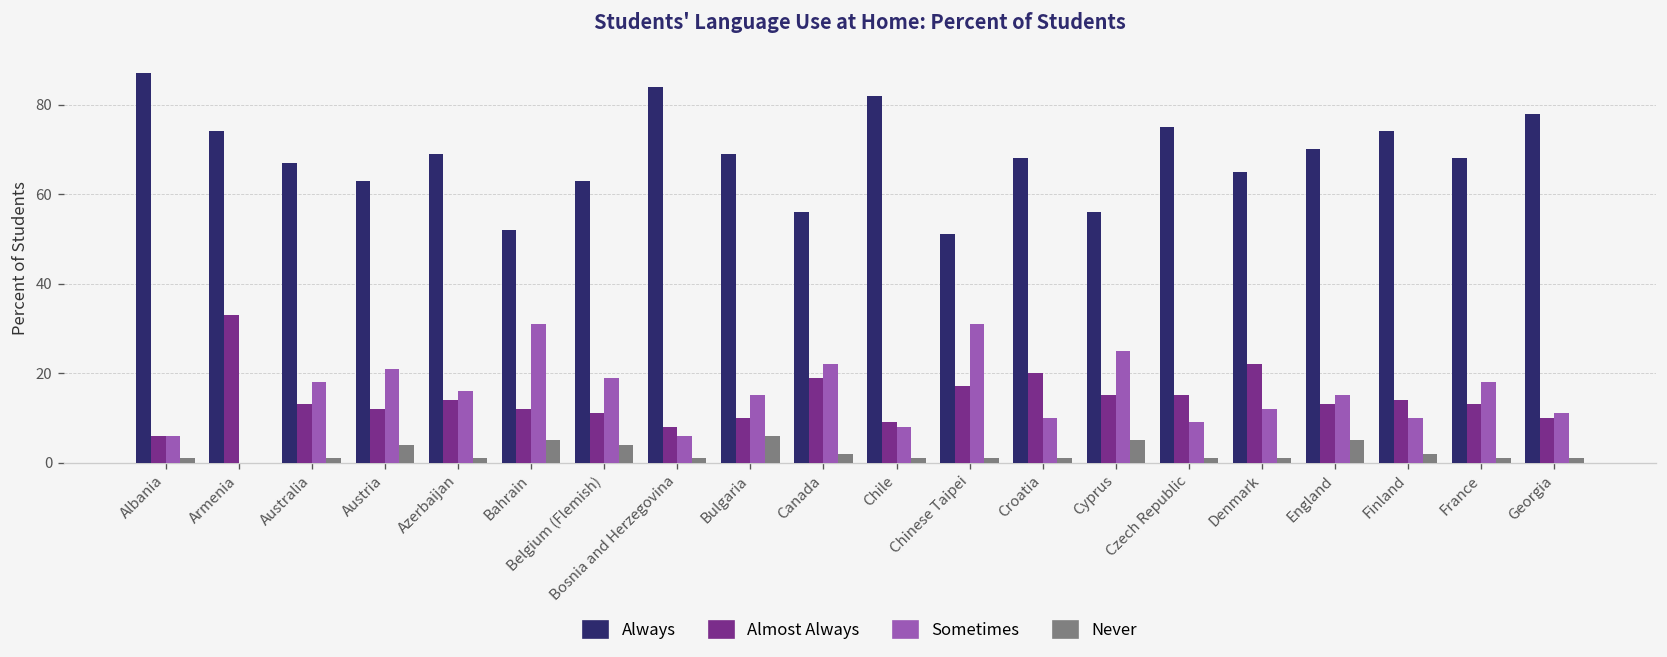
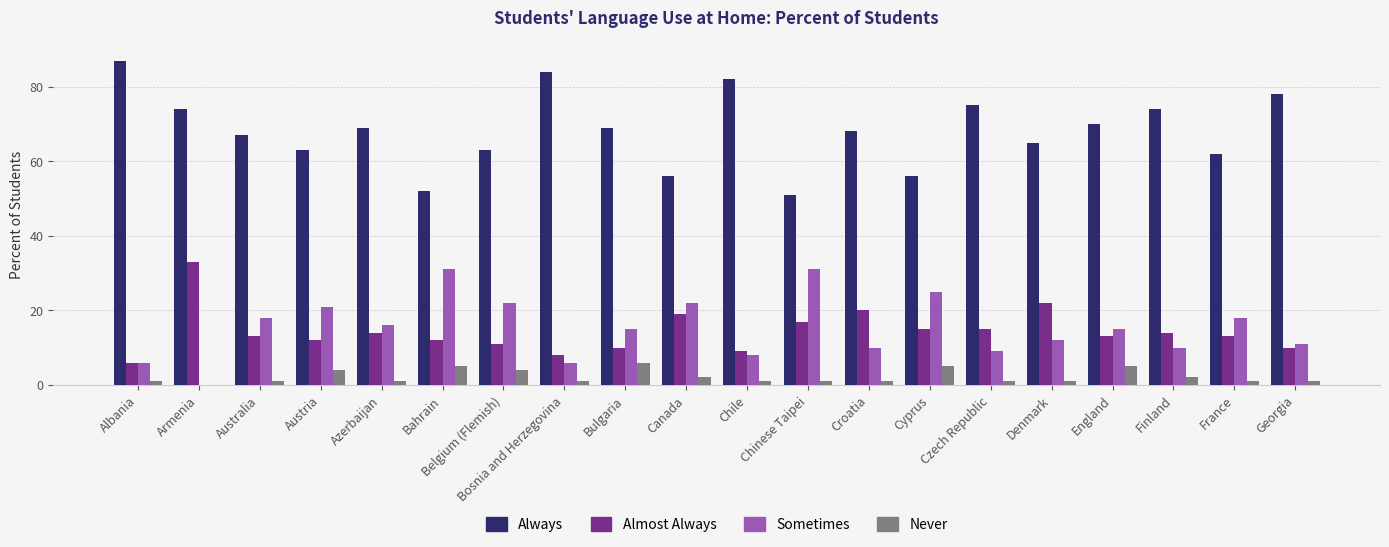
  {
    "Always": {
      "Albania": 87,
      "Armenia": 74,
      "Australia": 67,
      "Austria": 63,
      "Azerbaijan": 69,
      "Bahrain": 52,
      "Belgium (Flemish)": 63,
      "Bosnia and Herzegovina": 84,
      "Bulgaria": 69,
      "Canada": 56,
      "Chile": 82,
      "Chinese Taipei": 51,
      "Croatia": 68,
      "Cyprus": 56,
      "Czech Republic": 75,
      "Denmark": 65,
      "England": 70,
      "Finland": 74,
-     "France": 68,
+     "France": 62,
      "Georgia": 78
    },
    "Almost Always": {
      "Albania": 6,
      "Armenia": 33,
      "Australia": 13,
      "Austria": 12,
      "Azerbaijan": 14,
      "Bahrain": 12,
      "Belgium (Flemish)": 11,
      "Bosnia and Herzegovina": 8,
      "Bulgaria": 10,
      "Canada": 19,
      "Chile": 9,
      "Chinese Taipei": 17,
      "Croatia": 20,
      "Cyprus": 15,
      "Czech Republic": 15,
      "Denmark": 22,
      "England": 13,
      "Finland": 14,
      "France": 13,
      "Georgia": 10
    },
    "Sometimes": {
      "Albania": 6,
      "Armenia": 0,
      "Australia": 18,
      "Austria": 21,
      "Azerbaijan": 16,
      "Bahrain": 31,
-     "Belgium (Flemish)": 19,
+     "Belgium (Flemish)": 22,
      "Bosnia and Herzegovina": 6,
      "Bulgaria": 15,
      "Canada": 22,
      "Chile": 8,
      "Chinese Taipei": 31,
      "Croatia": 10,
      "Cyprus": 25,
      "Czech Republic": 9,
      "Denmark": 12,
      "England": 15,
      "Finland": 10,
      "France": 18,
      "Georgia": 11
    },
    "Never": {
      "Albania": 1,
      "Armenia": 0,
      "Australia": 1,
      "Austria": 4,
      "Azerbaijan": 1,
      "Bahrain": 5,
      "Belgium (Flemish)": 4,
      "Bosnia and Herzegovina": 1,
      "Bulgaria": 6,
      "Canada": 2,
      "Chile": 1,
      "Chinese Taipei": 1,
      "Croatia": 1,
      "Cyprus": 5,
      "Czech Republic": 1,
      "Denmark": 1,
      "England": 5,
      "Finland": 2,
      "France": 1,
      "Georgia": 1
    }
  }
